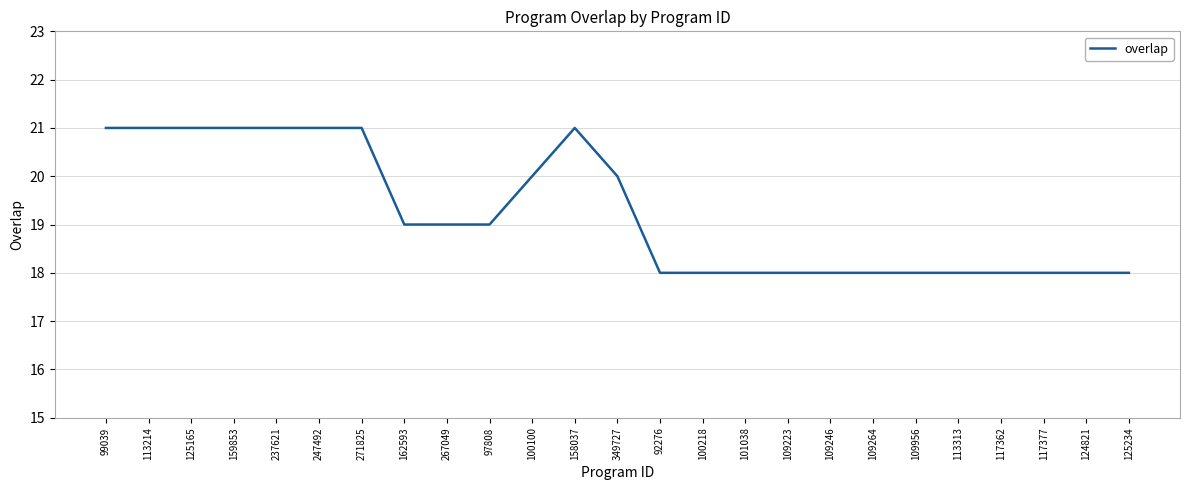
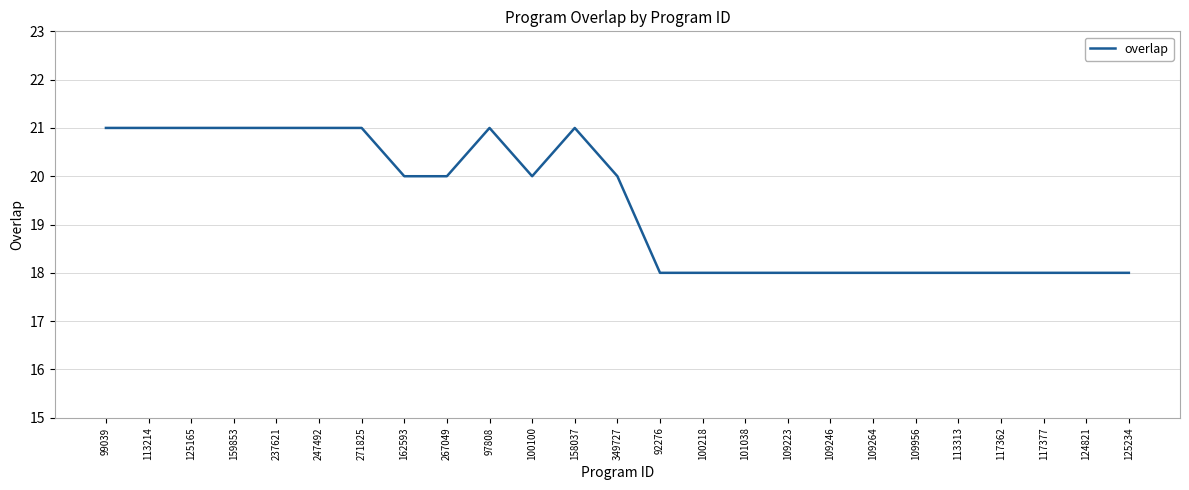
  {
    "99039": 21,
    "113214": 21,
    "125165": 21,
    "159853": 21,
    "237621": 21,
    "247492": 21,
    "271825": 21,
-   "162593": 19,
-   "267049": 19,
-   "97808": 19,
+   "162593": 20,
+   "267049": 20,
+   "97808": 21,
    "100100": 20,
    "158037": 21,
    "349727": 20,
    "92276": 18,
    "100218": 18,
    "101038": 18,
    "109223": 18,
    "109246": 18,
    "109264": 18,
    "109956": 18,
    "113313": 18,
    "117362": 18,
    "117377": 18,
    "124821": 18,
    "125234": 18
  }
